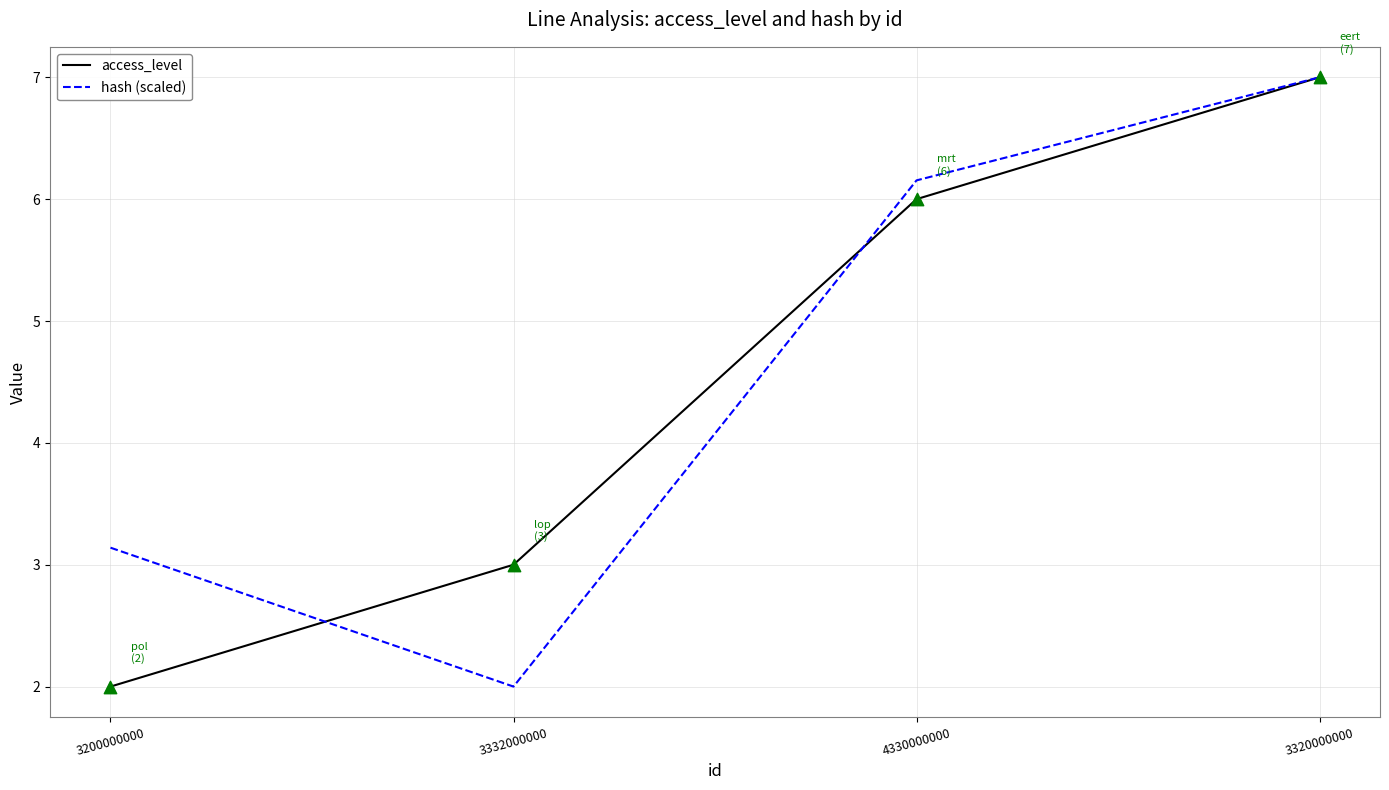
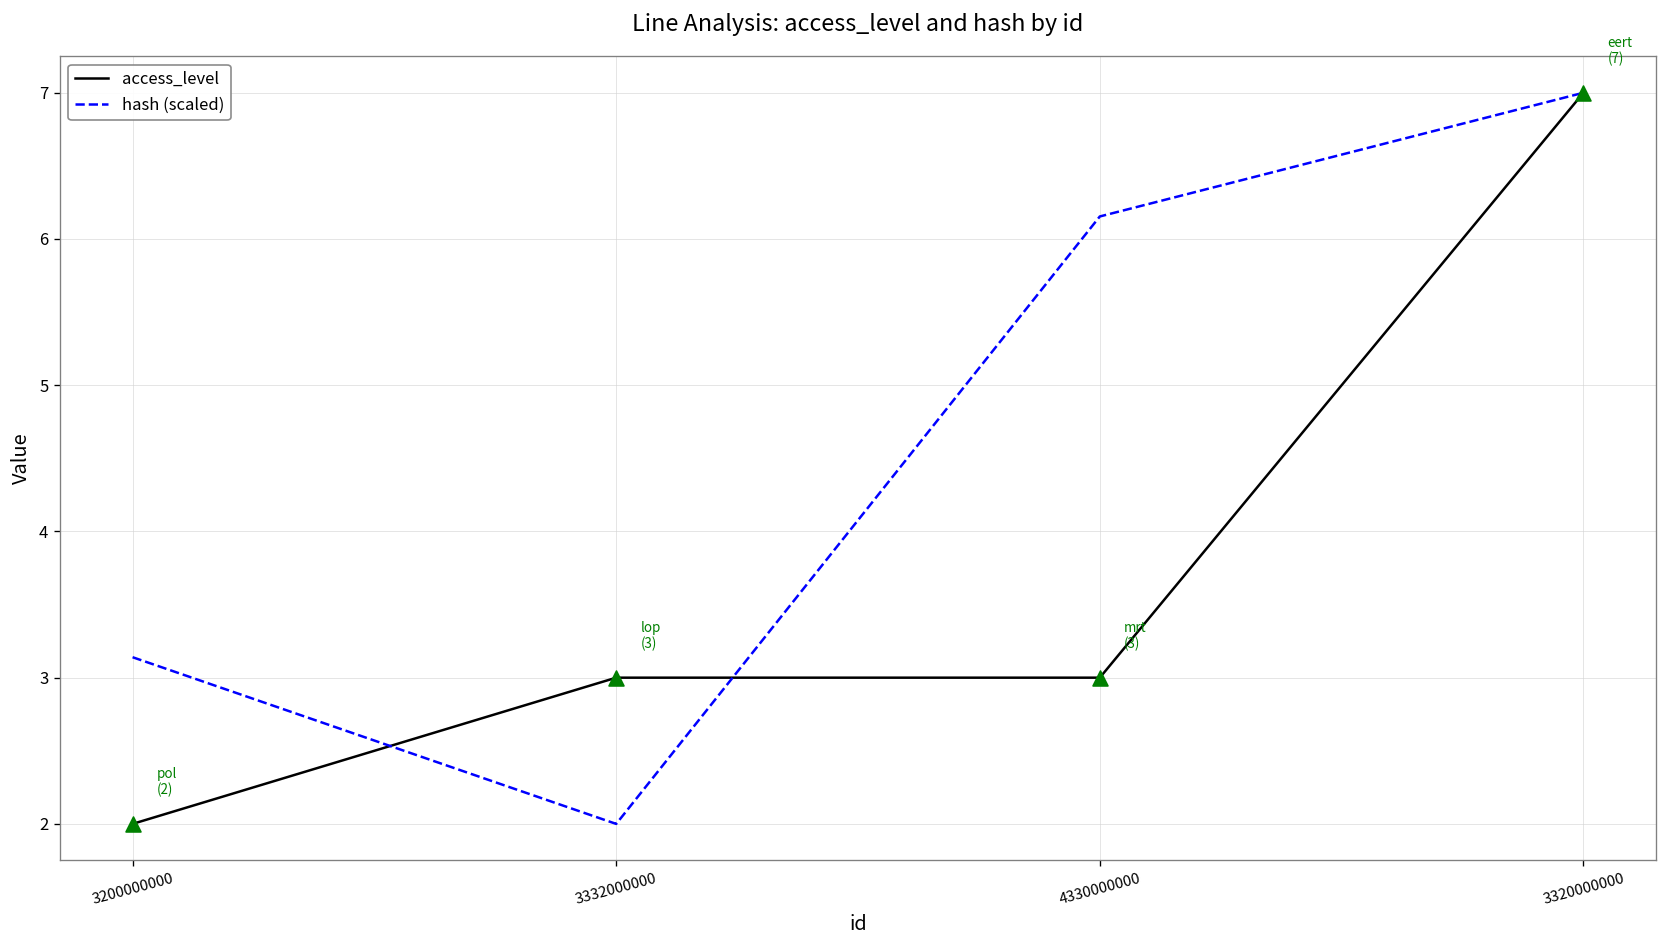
  {
    "access_level": {
-     "4330000000": "(6)"
+     "4330000000": "(3)"
    },
    "hash (scaled)": {
      "4330000000": "(6)"
    }
  }
